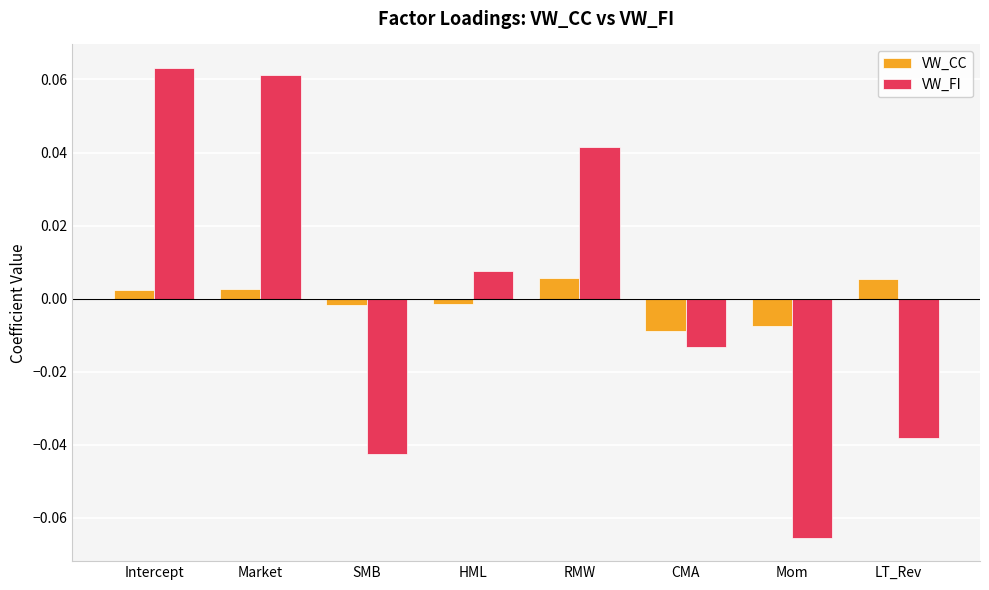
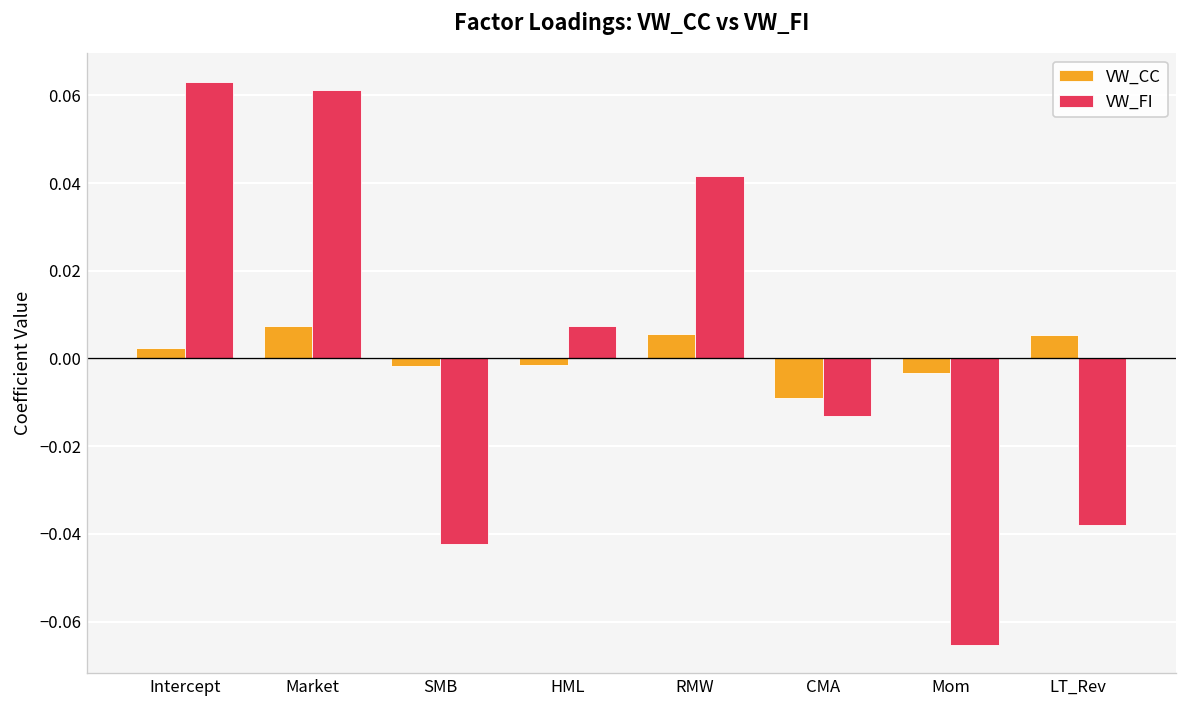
  {
    "VW_CC": {
      "Intercept": 0.002,
-     "Market": 0.003,
+     "Market": 0.008,
      "SMB": -0.002,
      "HML": -0.001,
      "RMW": 0.006,
      "CMA": -0.009,
-     "Mom": -0.007,
+     "Mom": -0.003,
      "LT_Rev": 0.005
    },
    "VW_FI": {
      "Intercept": 0.063,
      "Market": 0.061,
      "SMB": -0.042,
      "HML": 0.007,
      "RMW": 0.042,
      "CMA": -0.013,
      "Mom": -0.065,
      "LT_Rev": -0.038
    }
  }
